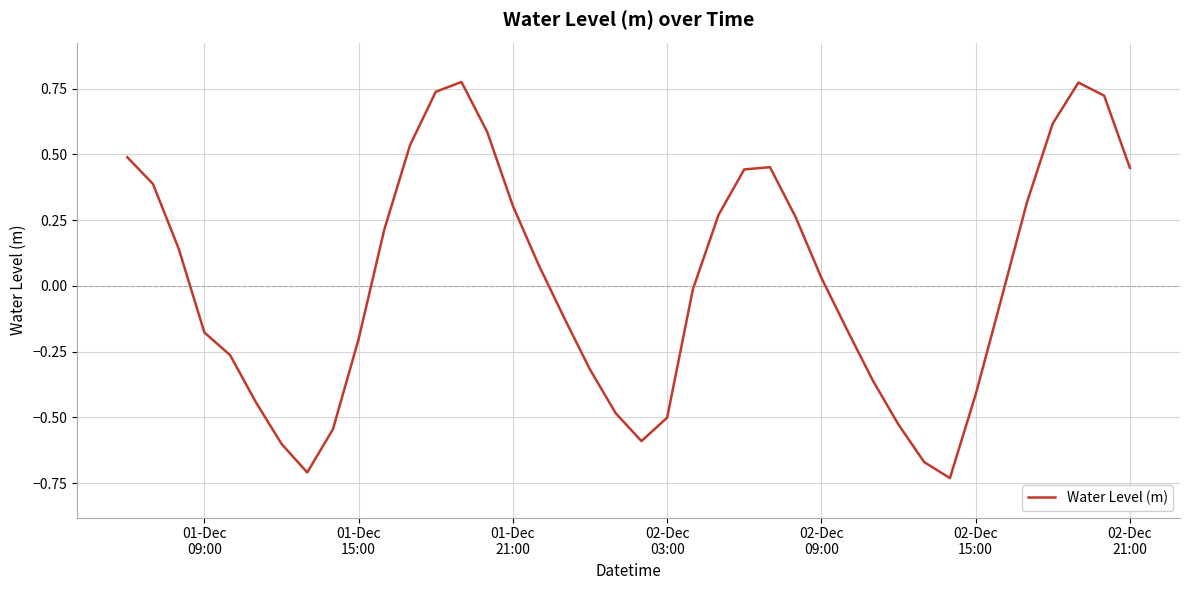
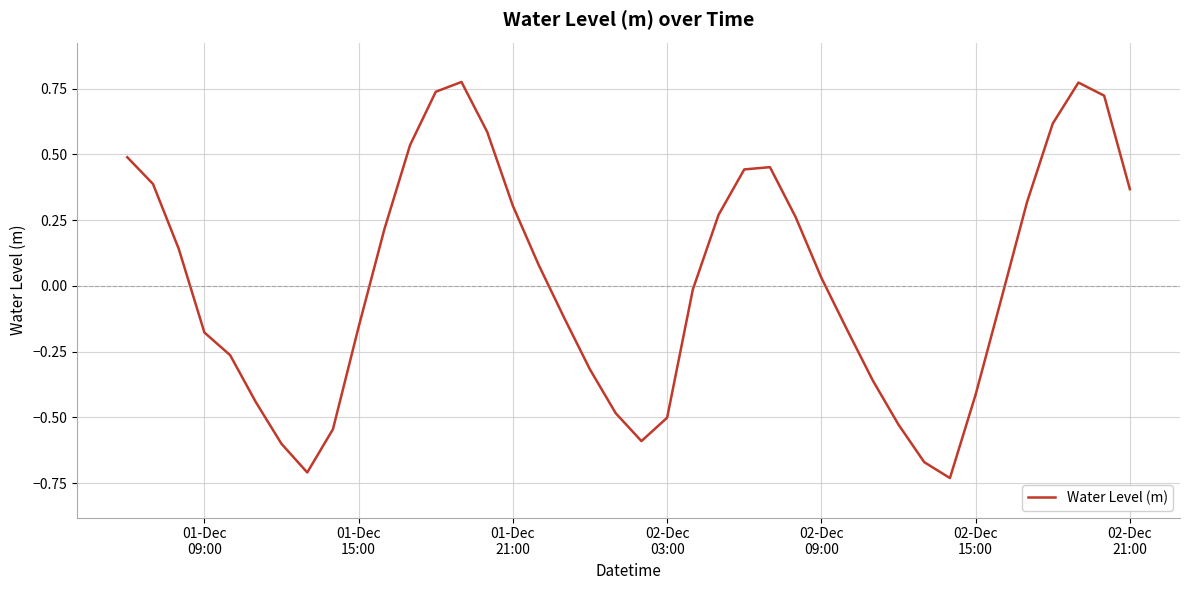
  {
    "01-Dec 09:00": -0.18,
-   "01-Dec 15:00": -0.20,
+   "01-Dec 15:00": -0.16,
    "01-Dec 21:00": 0.30,
    "02-Dec 03:00": -0.50,
    "02-Dec 09:00": 0.03,
    "02-Dec 15:00": -0.41,
-   "02-Dec 21:00": 0.45
+   "02-Dec 21:00": 0.37
  }
